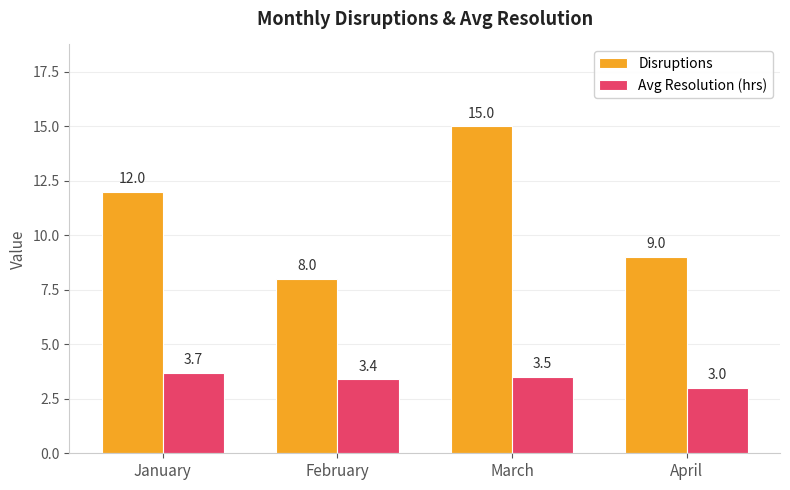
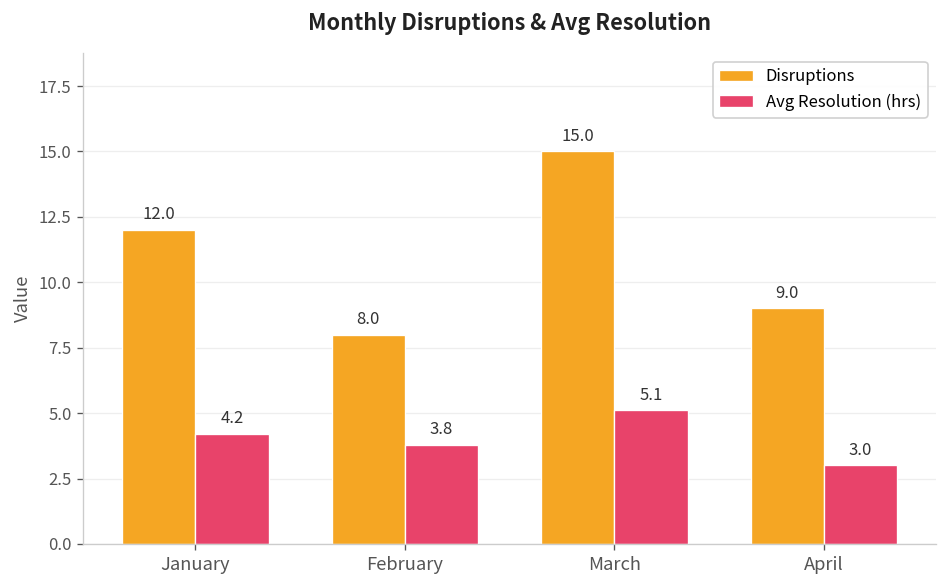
  {
    "Disruptions": {
      "January": 12.0,
      "February": 8.0,
      "March": 15.0,
      "April": 9.0
    },
    "Avg Resolution (hrs)": {
-     "January": 3.7,
-     "February": 3.4,
-     "March": 3.5,
+     "January": 4.2,
+     "February": 3.8,
+     "March": 5.1,
      "April": 3.0
    }
  }
